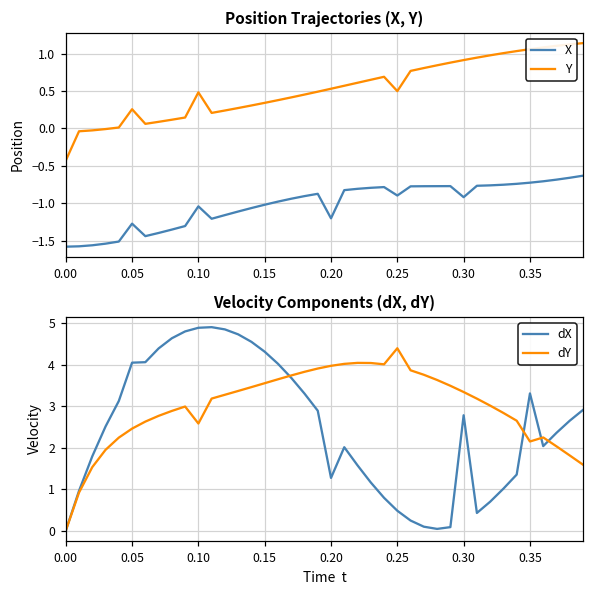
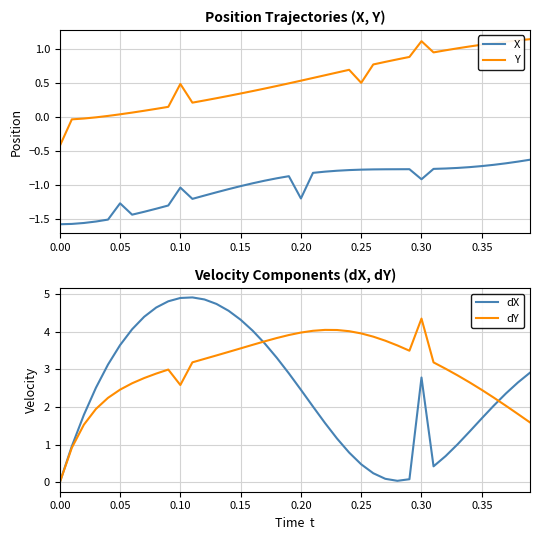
  {
    "Position Trajectories (X, Y)": {
      "X": {
        "0.00": -1.6,
        "0.05": -1.3,
        "0.10": -1.0,
        "0.15": -1.0,
        "0.20": -1.2,
-       "0.25": -0.9,
+       "0.25": -0.8,
        "0.30": -0.9,
        "0.35": -0.7
      },
      "Y": {
        "0.00": -0.4,
-       "0.05": 0.3,
+       "0.05": 0.0,
        "0.10": 0.5,
        "0.15": 0.3,
        "0.20": 0.5,
        "0.25": 0.5,
-       "0.30": 0.9
+       "0.30": 1.1
      }
    },
    "Velocity Components (dX, dY)": {
      "dX": {
-       "0.05": 4.0,
+       "0.05": 3.6,
        "0.10": 4.9,
        "0.15": 4.3,
-       "0.20": 1.3,
+       "0.20": 2.5,
        "0.25": 0.5,
        "0.30": 2.8,
-       "0.35": 3.3
+       "0.35": 1.7
      },
      "dY": {
        "0.05": 2.5,
        "0.10": 2.6,
        "0.15": 3.6,
        "0.20": 4.0,
-       "0.25": 4.4,
-       "0.30": 3.3,
-       "0.35": 2.1
+       "0.25": 3.9,
+       "0.30": 4.3,
+       "0.35": 2.5
      }
    }
  }
